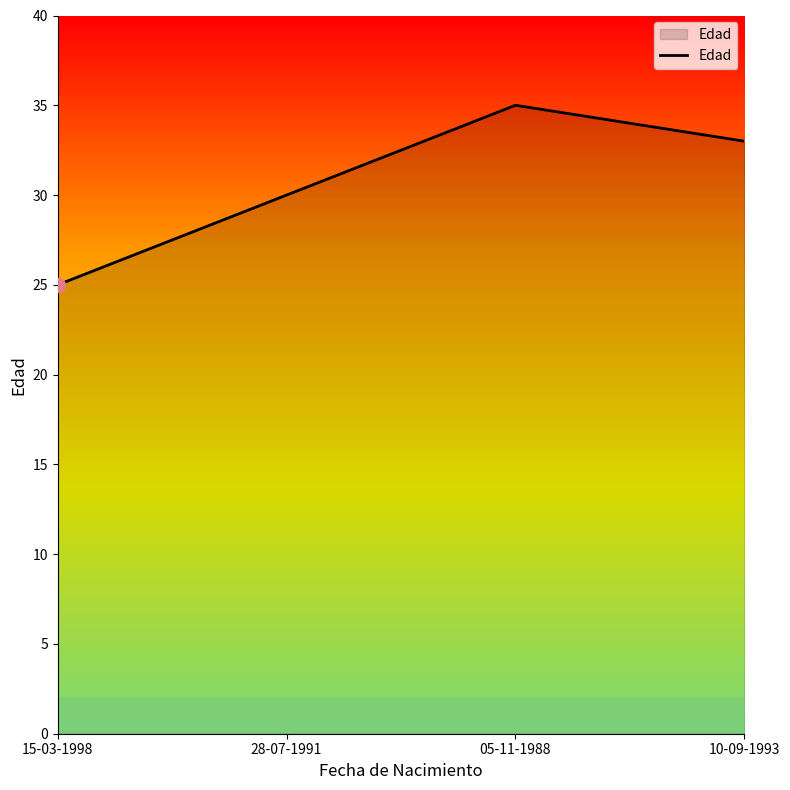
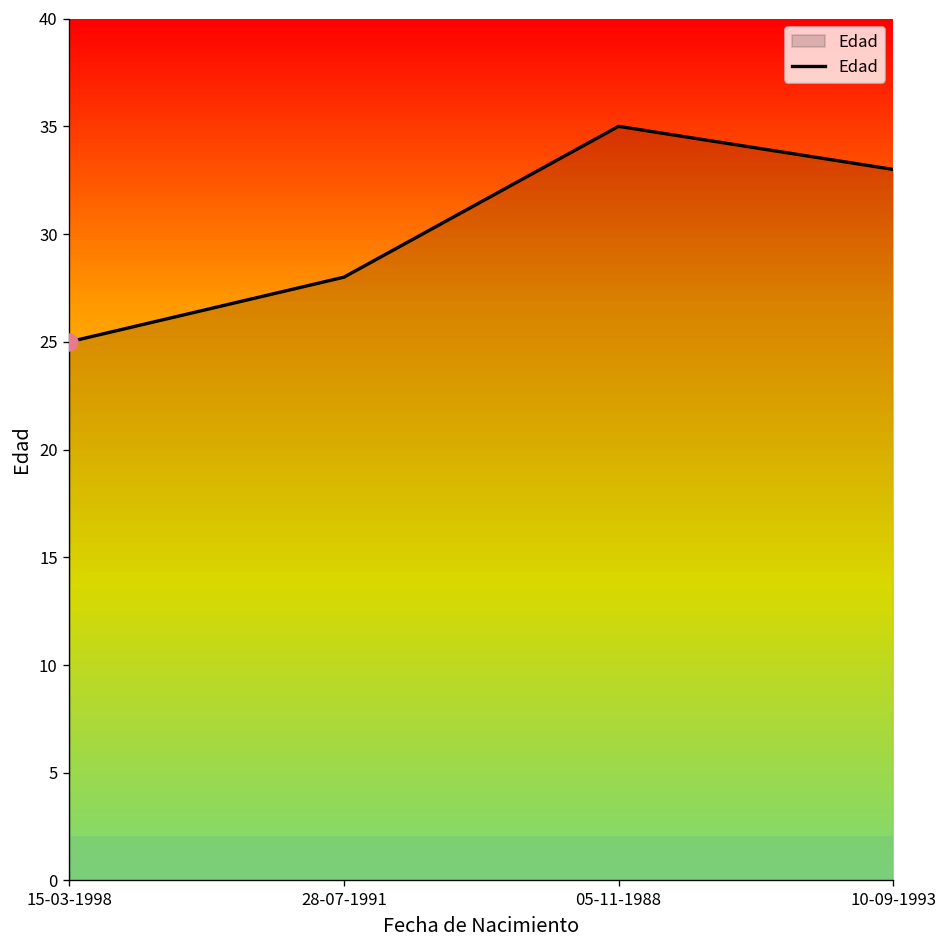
  {
    "Edad": {
-     "28-07-1991": 30,
+     "28-07-1991": 28,
      "05-11-1988": 35,
      "10-09-1993": 33
    }
  }
